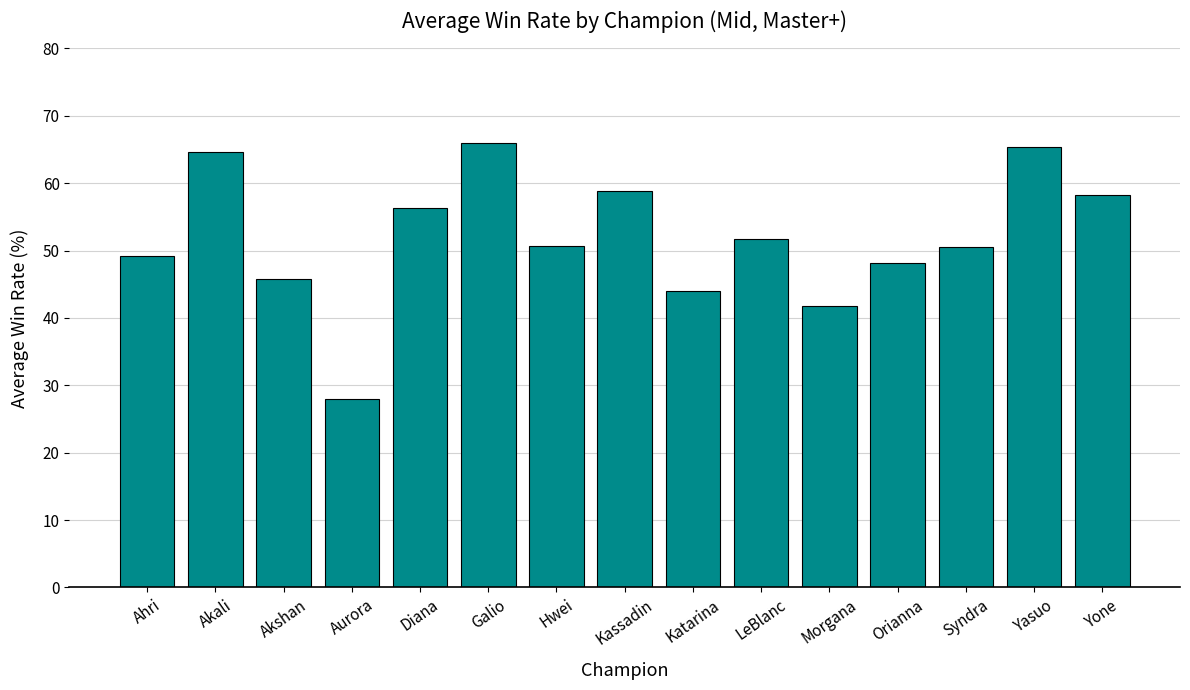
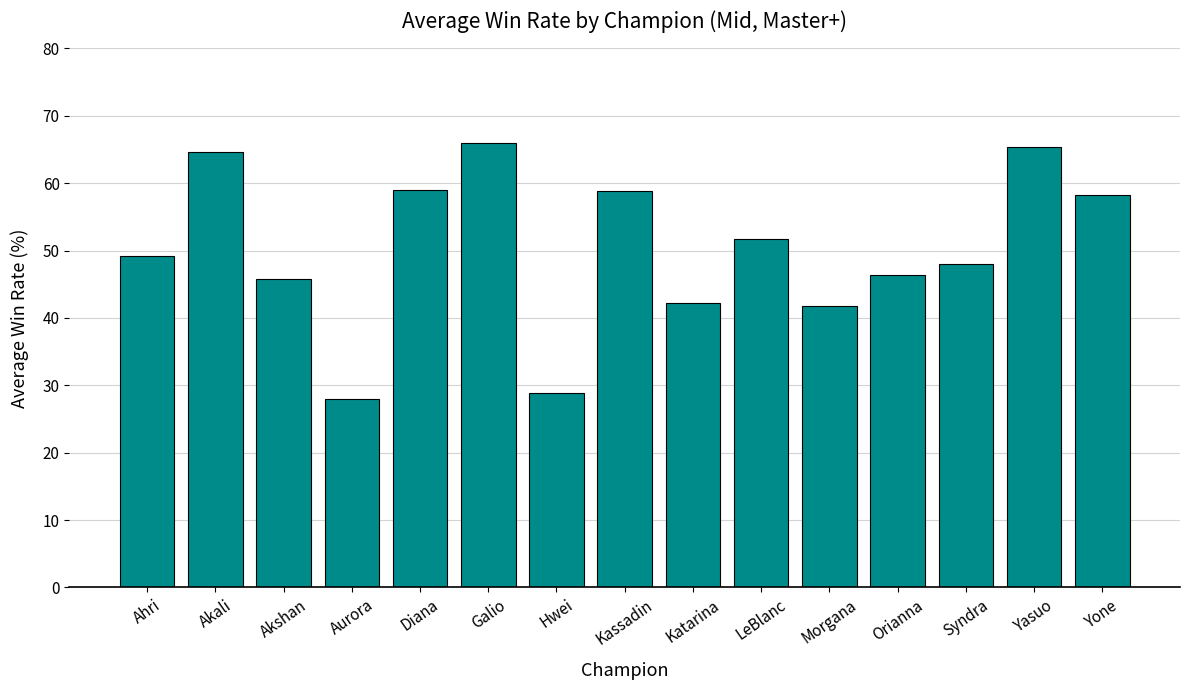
  {
    "Ahri": 49,
    "Akali": 65,
    "Akshan": 46,
    "Aurora": 28,
-   "Diana": 56,
+   "Diana": 59,
    "Galio": 66,
-   "Hwei": 51,
+   "Hwei": 29,
    "Kassadin": 59,
-   "Katarina": 44,
+   "Katarina": 42,
    "LeBlanc": 52,
    "Morgana": 42,
-   "Orianna": 48,
-   "Syndra": 51,
+   "Orianna": 46,
+   "Syndra": 48,
    "Yasuo": 65,
    "Yone": 58
  }
